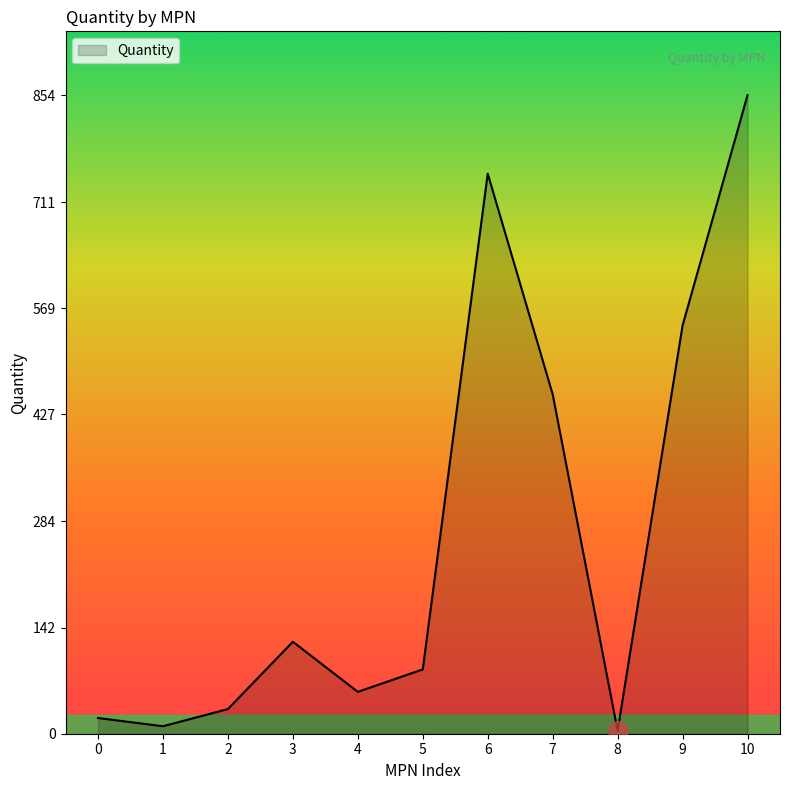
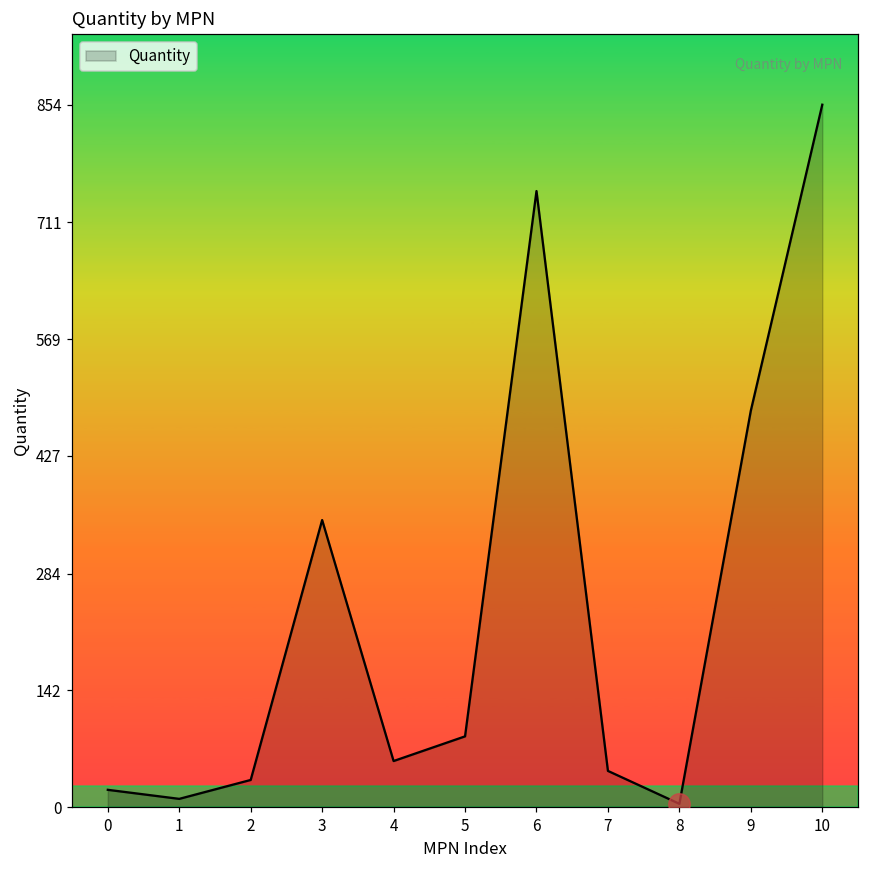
  {
    "Quantity": {
      "2": 30,
-     "3": 120,
+     "3": 350,
      "4": 60,
      "5": 90,
      "6": 750,
-     "7": 450,
-     "9": 550,
+     "7": 40,
+     "9": 480,
      "10": 850
    }
  }
